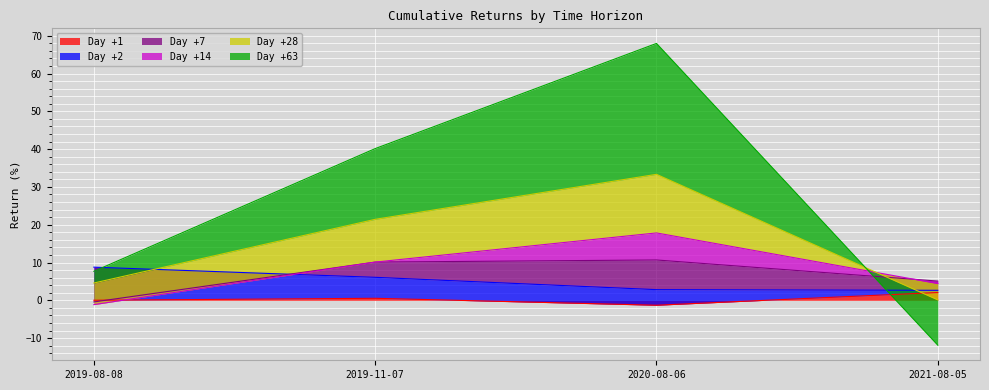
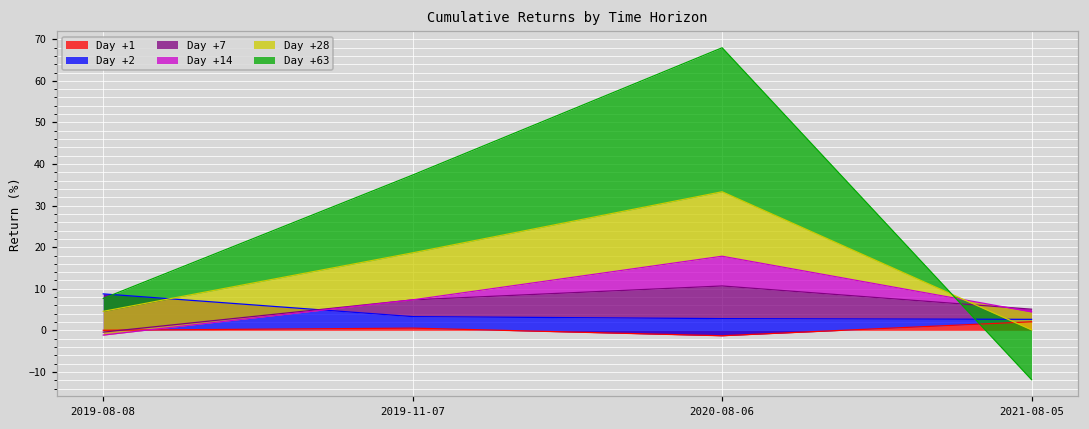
  {
    "Day +2": {
-     "2019-11-07": 6,
+     "2019-11-07": 3,
      "2020-08-06": 3
    }
  }
